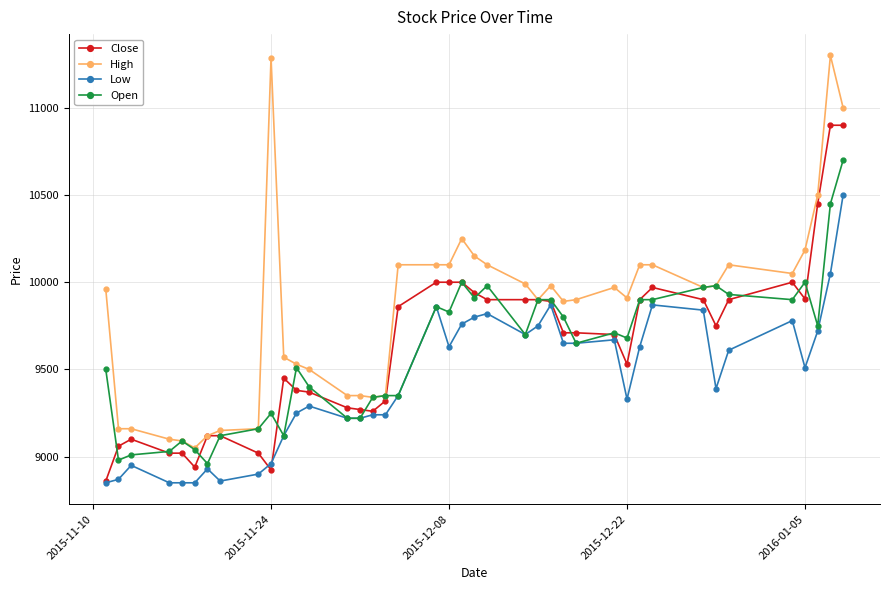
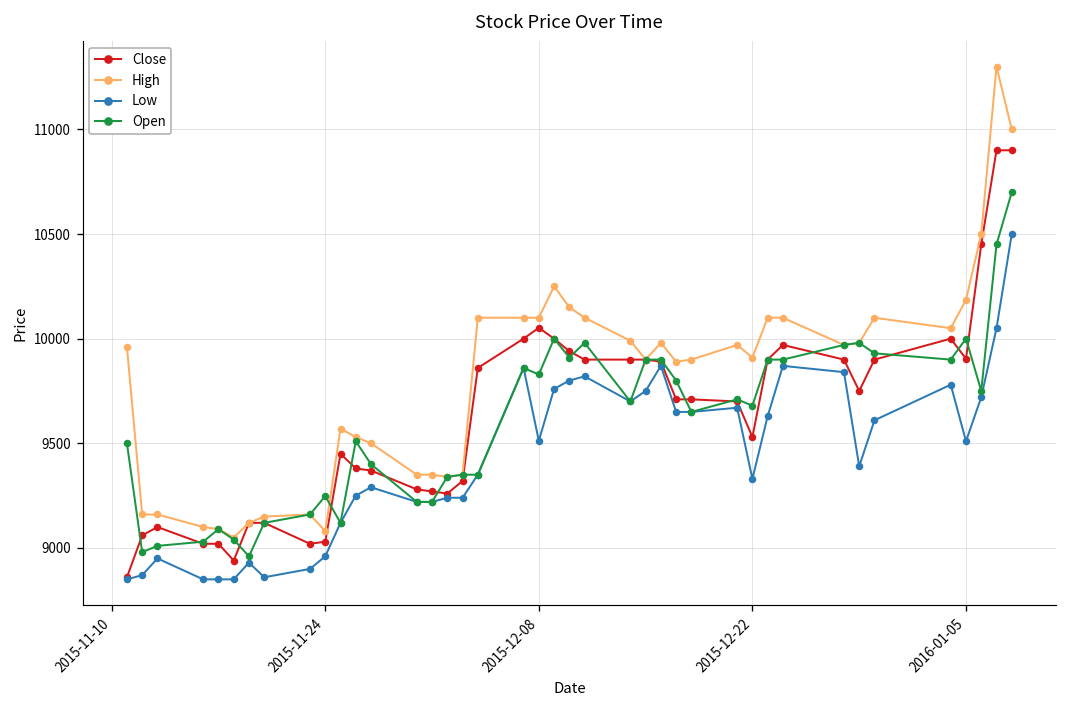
  {
    "Close": {
-     "2015-11-24": 8920,
-     "2015-12-08": 10000,
+     "2015-11-24": 9030,
+     "2015-12-08": 10050,
      "2015-12-22": 9530,
      "2016-01-05": 9900
    },
    "High": {
-     "2015-11-24": 11290,
+     "2015-11-24": 9080,
      "2015-12-08": 10100,
      "2015-12-22": 9910,
      "2016-01-05": 10190
    },
    "Low": {
      "2015-11-24": 8960,
-     "2015-12-08": 9630,
+     "2015-12-08": 9510,
      "2015-12-22": 9330,
      "2016-01-05": 9510
    },
    "Open": {
      "2015-11-24": 9250,
      "2015-12-08": 9830,
      "2015-12-22": 9680,
      "2016-01-05": 10000
    }
  }
